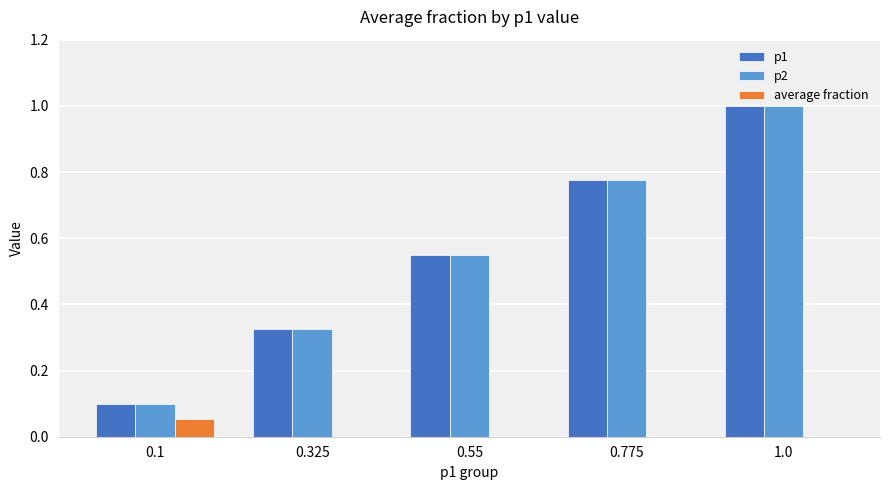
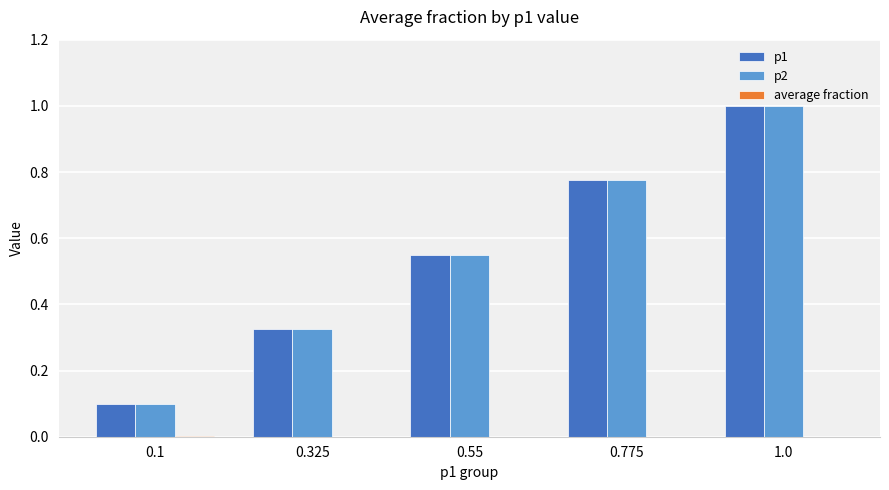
  {
    "average fraction": {
-     "0.1": 0.05,
+     "0.1": 0.00,
      "0.325": 0.00,
      "0.55": 0.00,
      "0.775": 0.00,
      "1.0": 0.00
    }
  }
